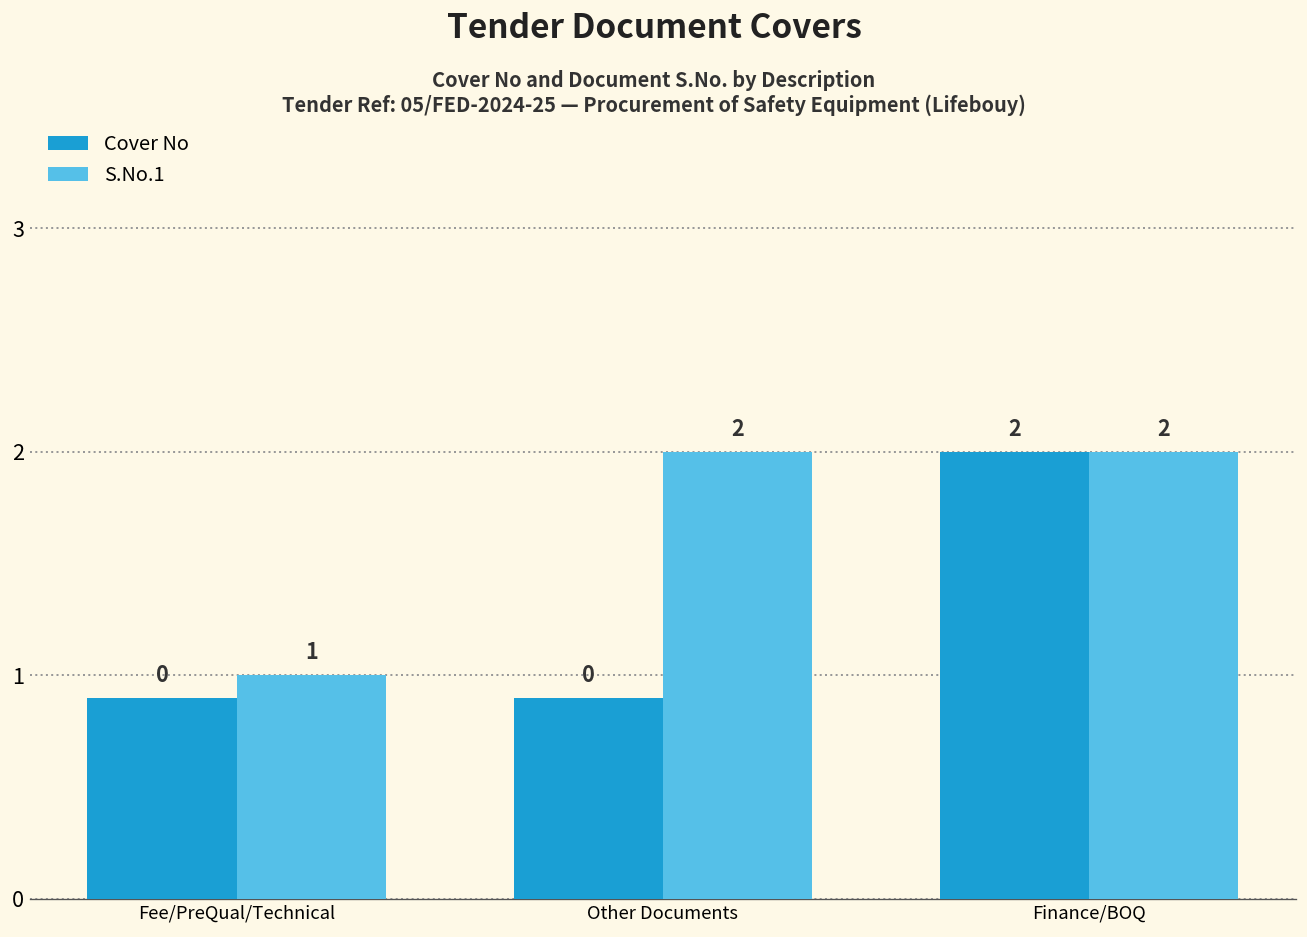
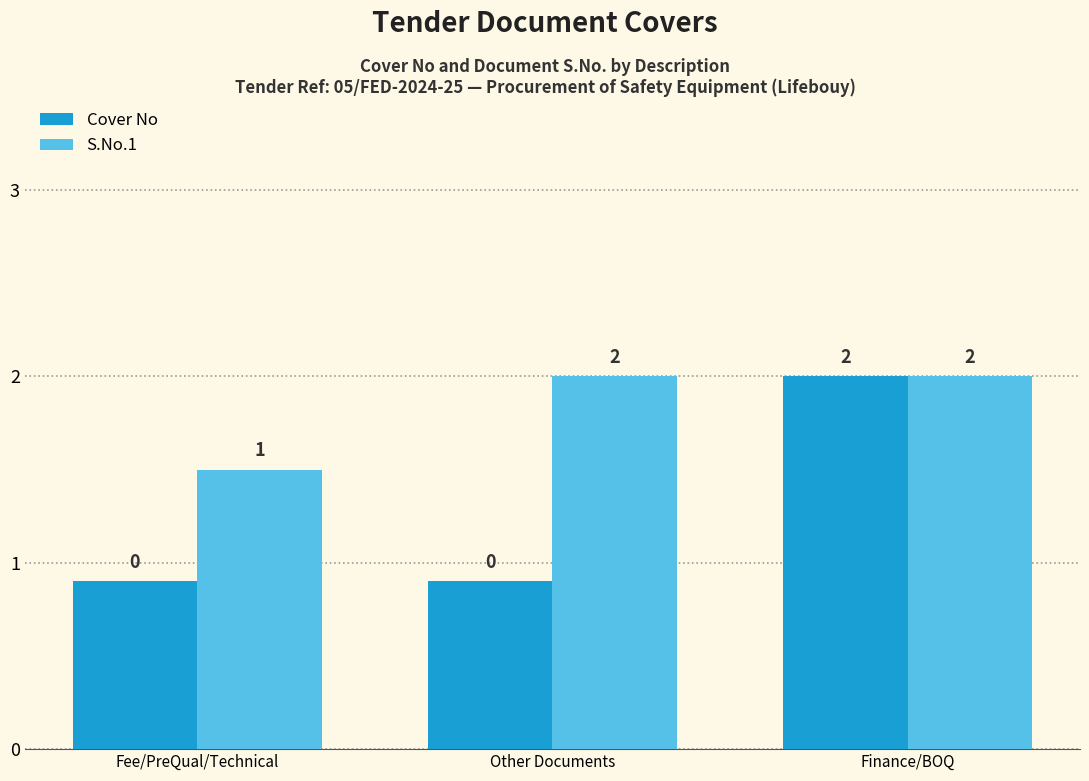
  {
    "Cover No": {
      "Finance/BOQ": 2
    },
    "S.No.1": {
-     "Fee/PreQual/Technical": 1.0
+     "Fee/PreQual/Technical": 1.5
    }
  }
